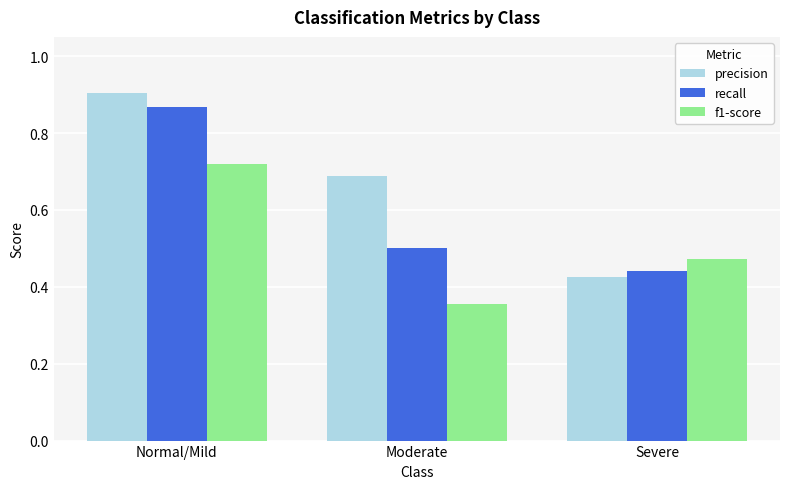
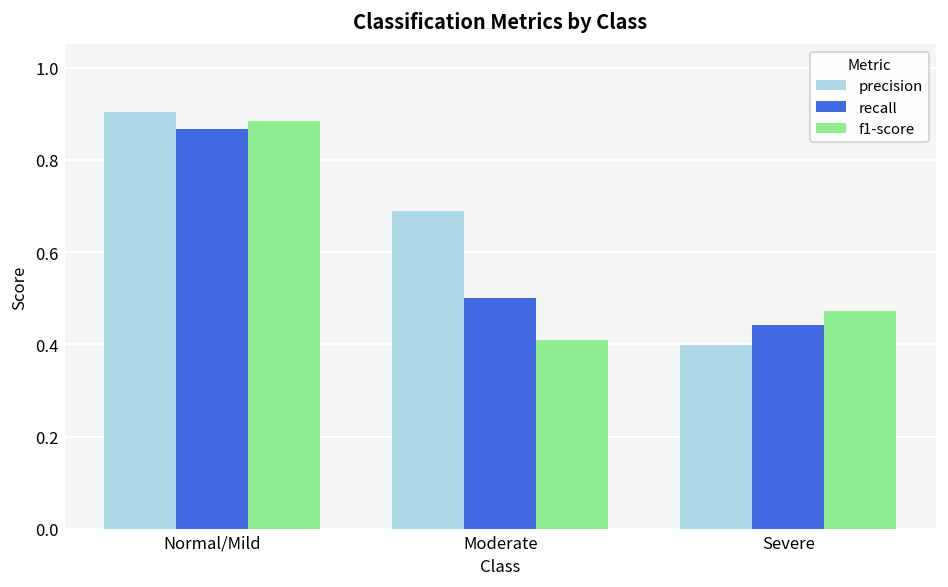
  {
    "precision": {
      "Normal/Mild": 0.90,
      "Moderate": 0.69,
-     "Severe": 0.43
+     "Severe": 0.40
    },
    "recall": {
      "Normal/Mild": 0.87,
      "Moderate": 0.50,
      "Severe": 0.44
    },
    "f1-score": {
-     "Normal/Mild": 0.72,
-     "Moderate": 0.36,
+     "Normal/Mild": 0.89,
+     "Moderate": 0.41,
      "Severe": 0.47
    }
  }
